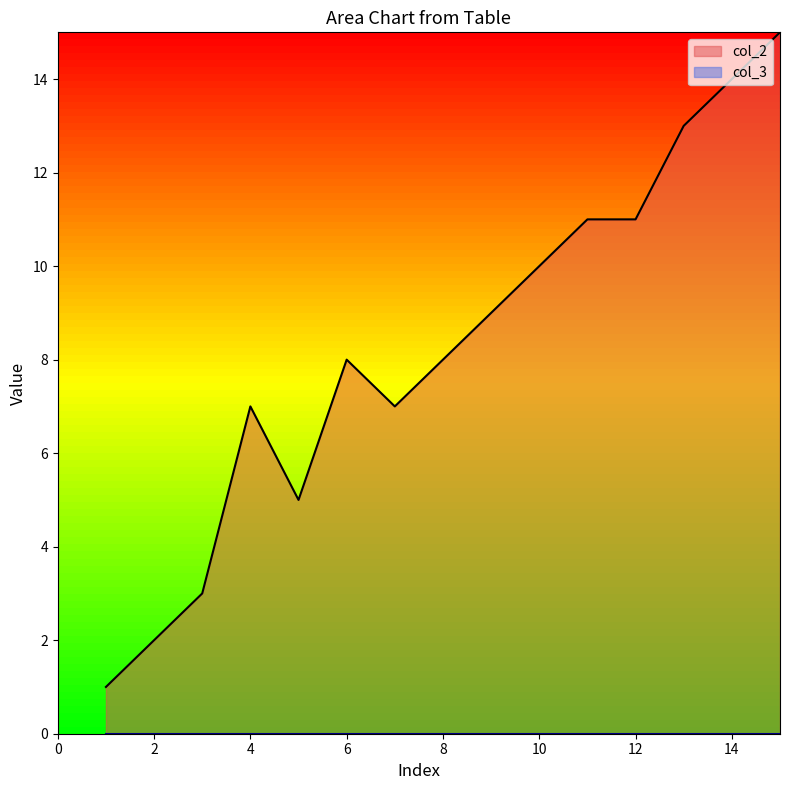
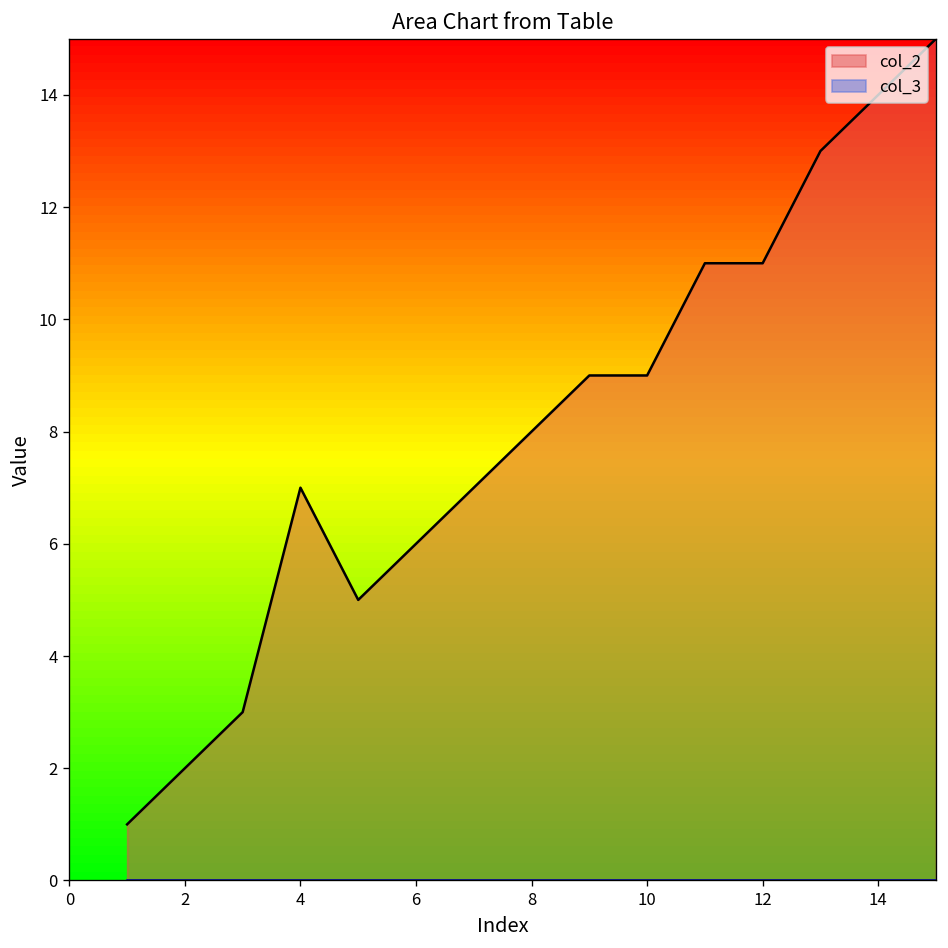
  {
    "col_2": {
      "2": 2,
      "4": 7,
-     "6": 8,
+     "6": 6,
      "8": 8,
-     "10": 10,
+     "10": 9,
      "12": 11
    },
    "col_3": {
      "2": 0,
      "4": 0,
      "6": 0,
      "8": 0,
      "10": 0,
      "12": 0,
      "14": 0
    }
  }
